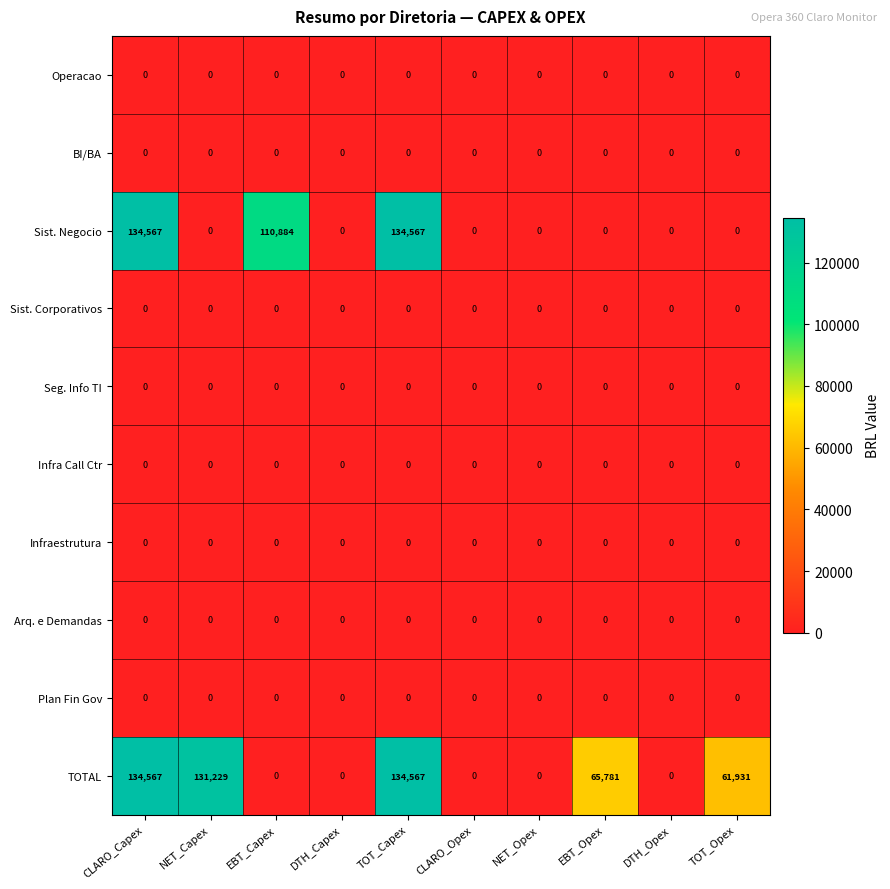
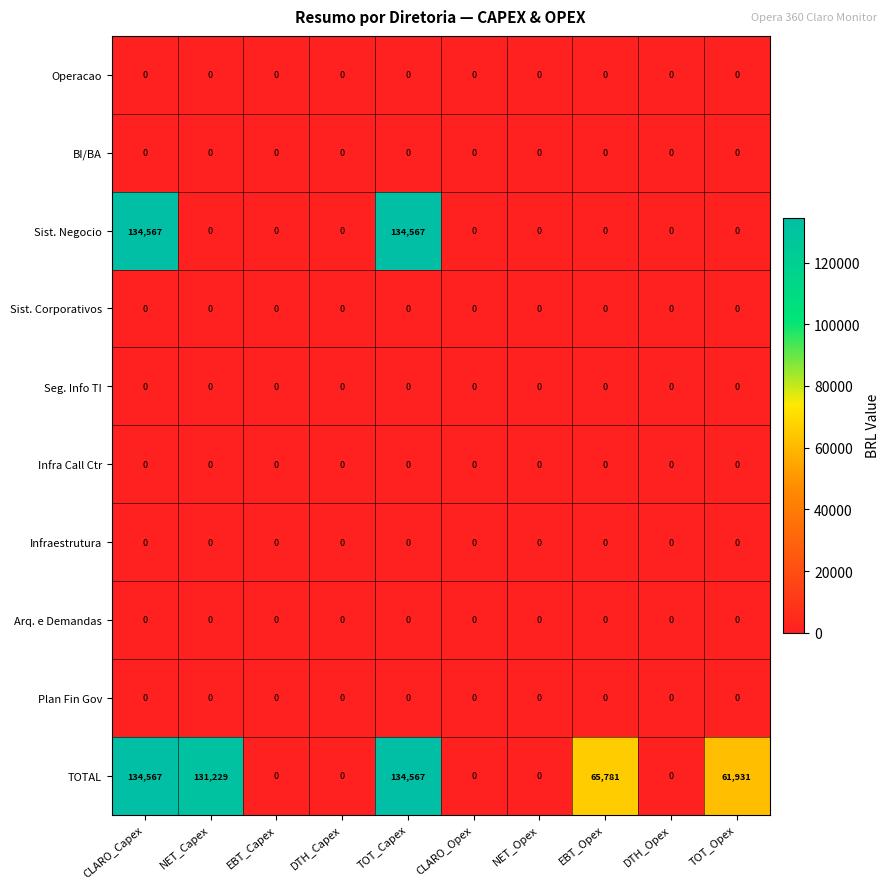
  {
    "Operacao": {
      "CLARO_Capex": "0",
      "NET_Capex": "0",
      "EBT_Capex": "0",
      "DTH_Capex": "0",
      "TOT_Capex": "0",
      "CLARO_Opex": "0",
      "NET_Opex": "0",
      "EBT_Opex": "0",
      "DTH_Opex": "0",
      "TOT_Opex": "0"
    },
    "BI/BA": {
      "CLARO_Capex": "0",
      "NET_Capex": "0",
      "EBT_Capex": "0",
      "DTH_Capex": "0",
      "TOT_Capex": "0",
      "CLARO_Opex": "0",
      "NET_Opex": "0",
      "EBT_Opex": "0",
      "DTH_Opex": "0",
      "TOT_Opex": "0"
    },
    "Sist. Negocio": {
      "CLARO_Capex": "134,567",
      "NET_Capex": "0",
-     "EBT_Capex": "110,884",
+     "EBT_Capex": "0",
      "DTH_Capex": "0",
      "TOT_Capex": "134,567",
      "CLARO_Opex": "0",
      "NET_Opex": "0",
      "EBT_Opex": "0",
      "DTH_Opex": "0",
      "TOT_Opex": "0"
    },
    "Sist. Corporativos": {
      "CLARO_Capex": "0",
      "NET_Capex": "0",
      "EBT_Capex": "0",
      "DTH_Capex": "0",
      "TOT_Capex": "0",
      "CLARO_Opex": "0",
      "NET_Opex": "0",
      "EBT_Opex": "0",
      "DTH_Opex": "0",
      "TOT_Opex": "0"
    },
    "Seg. Info TI": {
      "CLARO_Capex": "0",
      "NET_Capex": "0",
      "EBT_Capex": "0",
      "DTH_Capex": "0",
      "TOT_Capex": "0",
      "CLARO_Opex": "0",
      "NET_Opex": "0",
      "EBT_Opex": "0",
      "DTH_Opex": "0",
      "TOT_Opex": "0"
    },
    "Infra Call Ctr": {
      "CLARO_Capex": "0",
      "NET_Capex": "0",
      "EBT_Capex": "0",
      "DTH_Capex": "0",
      "TOT_Capex": "0",
      "CLARO_Opex": "0",
      "NET_Opex": "0",
      "EBT_Opex": "0",
      "DTH_Opex": "0",
      "TOT_Opex": "0"
    },
    "Infraestrutura": {
      "CLARO_Capex": "0",
      "NET_Capex": "0",
      "EBT_Capex": "0",
      "DTH_Capex": "0",
      "TOT_Capex": "0",
      "CLARO_Opex": "0",
      "NET_Opex": "0",
      "EBT_Opex": "0",
      "DTH_Opex": "0",
      "TOT_Opex": "0"
    },
    "Arq. e Demandas": {
      "CLARO_Capex": "0",
      "NET_Capex": "0",
      "EBT_Capex": "0",
      "DTH_Capex": "0",
      "TOT_Capex": "0",
      "CLARO_Opex": "0",
      "NET_Opex": "0",
      "EBT_Opex": "0",
      "DTH_Opex": "0",
      "TOT_Opex": "0"
    },
    "Plan Fin Gov": {
      "CLARO_Capex": "0",
      "NET_Capex": "0",
      "EBT_Capex": "0",
      "DTH_Capex": "0",
      "TOT_Capex": "0",
      "CLARO_Opex": "0",
      "NET_Opex": "0",
      "EBT_Opex": "0",
      "DTH_Opex": "0",
      "TOT_Opex": "0"
    },
    "TOTAL": {
      "CLARO_Capex": "134,567",
      "NET_Capex": "131,229",
      "EBT_Capex": "0",
      "DTH_Capex": "0",
      "TOT_Capex": "134,567",
      "CLARO_Opex": "0",
      "NET_Opex": "0",
      "EBT_Opex": "65,781",
      "DTH_Opex": "0",
      "TOT_Opex": "61,931"
    }
  }
